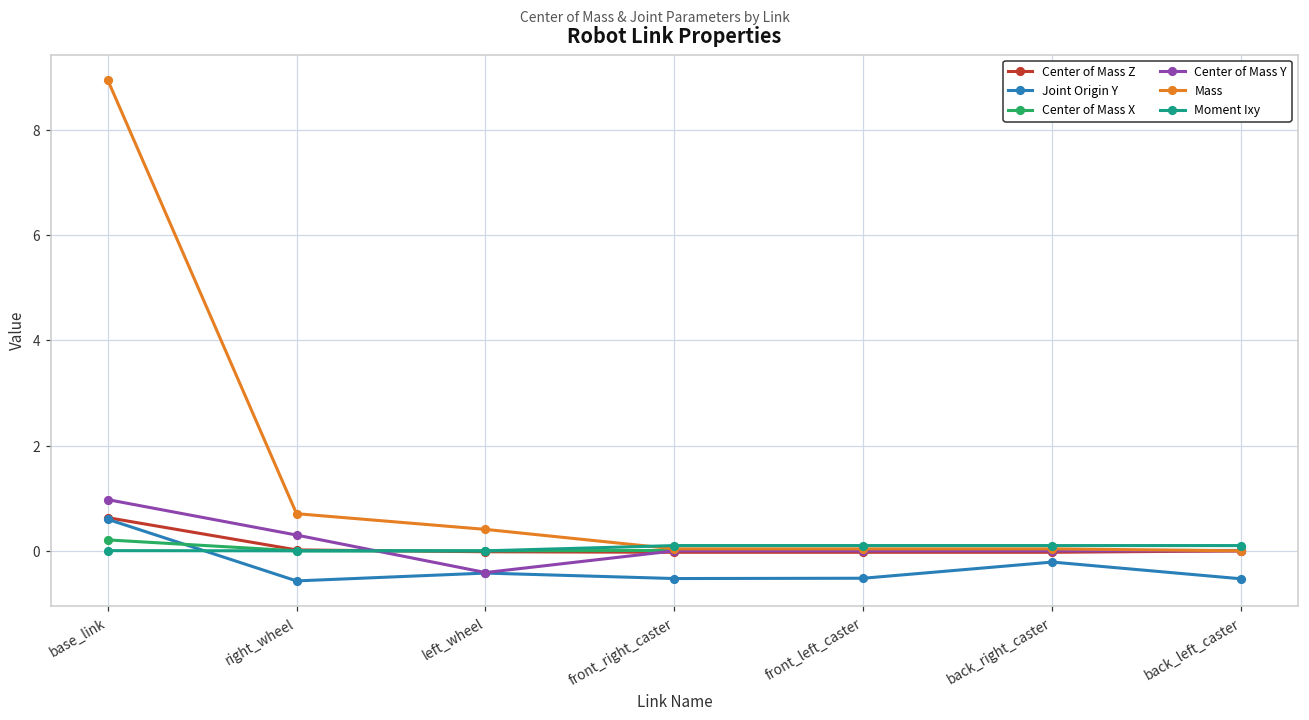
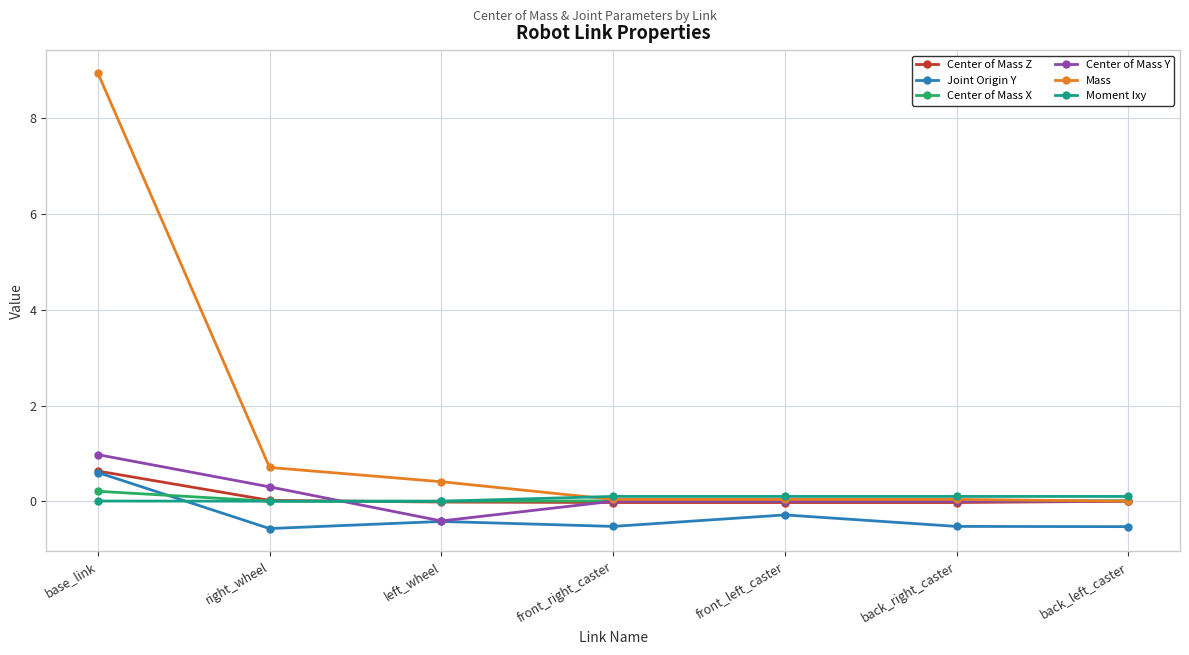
  {
    "Joint Origin Y": {
      "right_wheel": -0.6,
      "front_right_caster": -0.5,
-     "front_left_caster": -0.5,
-     "back_right_caster": -0.2,
+     "front_left_caster": -0.3,
+     "back_right_caster": -0.5,
      "back_left_caster": -0.5
    },
    "Center of Mass Y": {
      "base_link": 1.0,
      "right_wheel": 0.3
    },
    "Mass": {
      "base_link": 9.0,
      "right_wheel": 0.7,
      "left_wheel": 0.4
    }
  }
